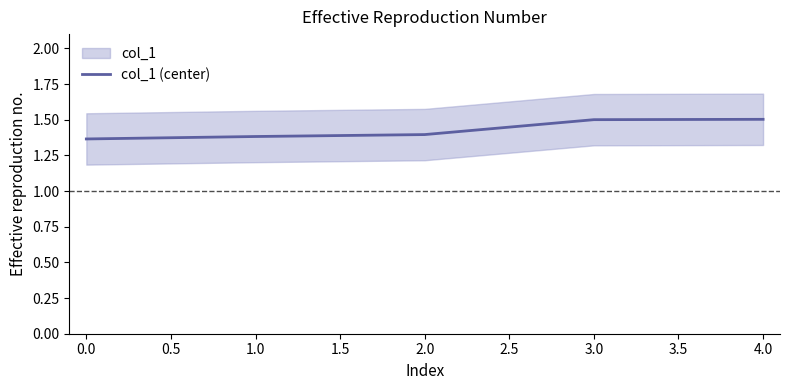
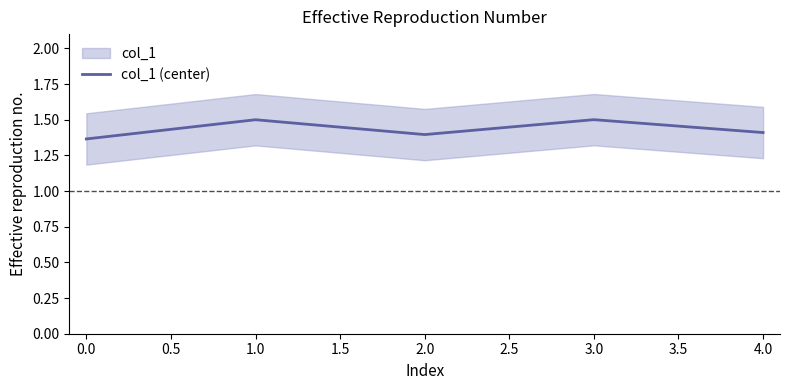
  {
    "col_1 (center)": {
      "0.0": 1.37,
-     "1.0": 1.38,
+     "1.0": 1.50,
      "2.0": 1.40,
      "3.0": 1.50,
-     "4.0": 1.50
+     "4.0": 1.41
    }
  }
